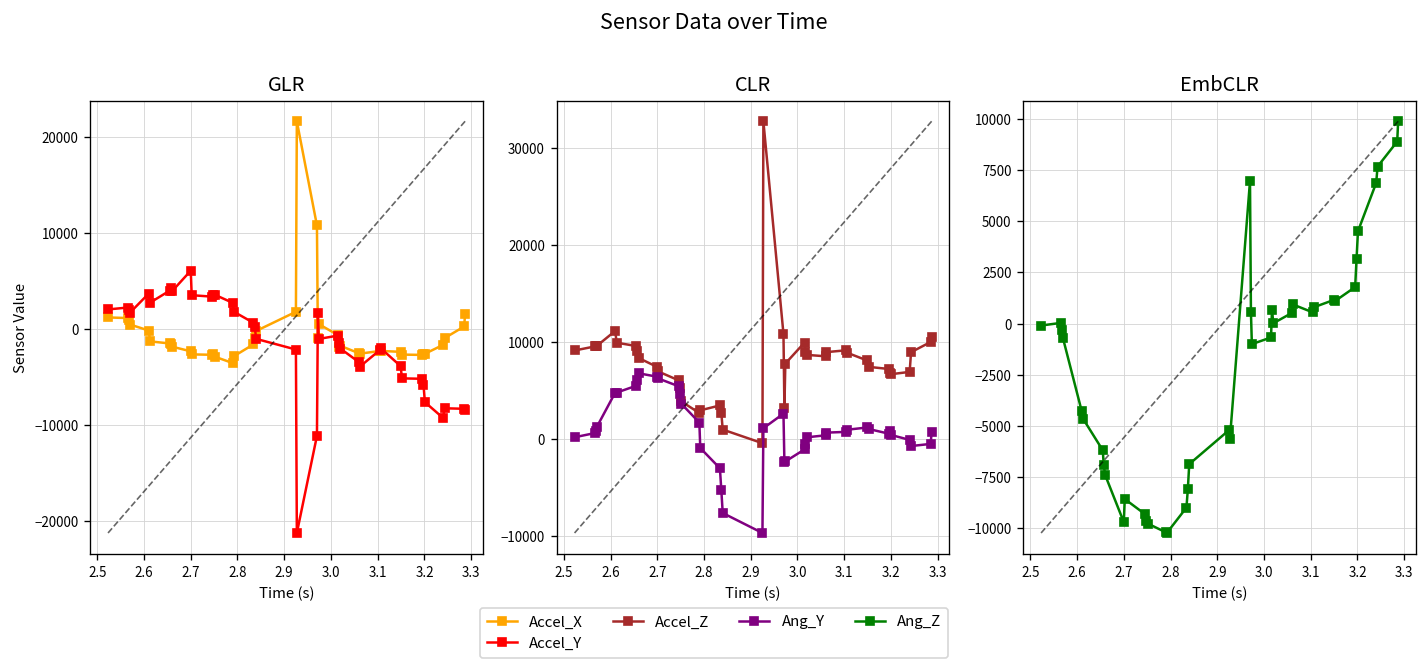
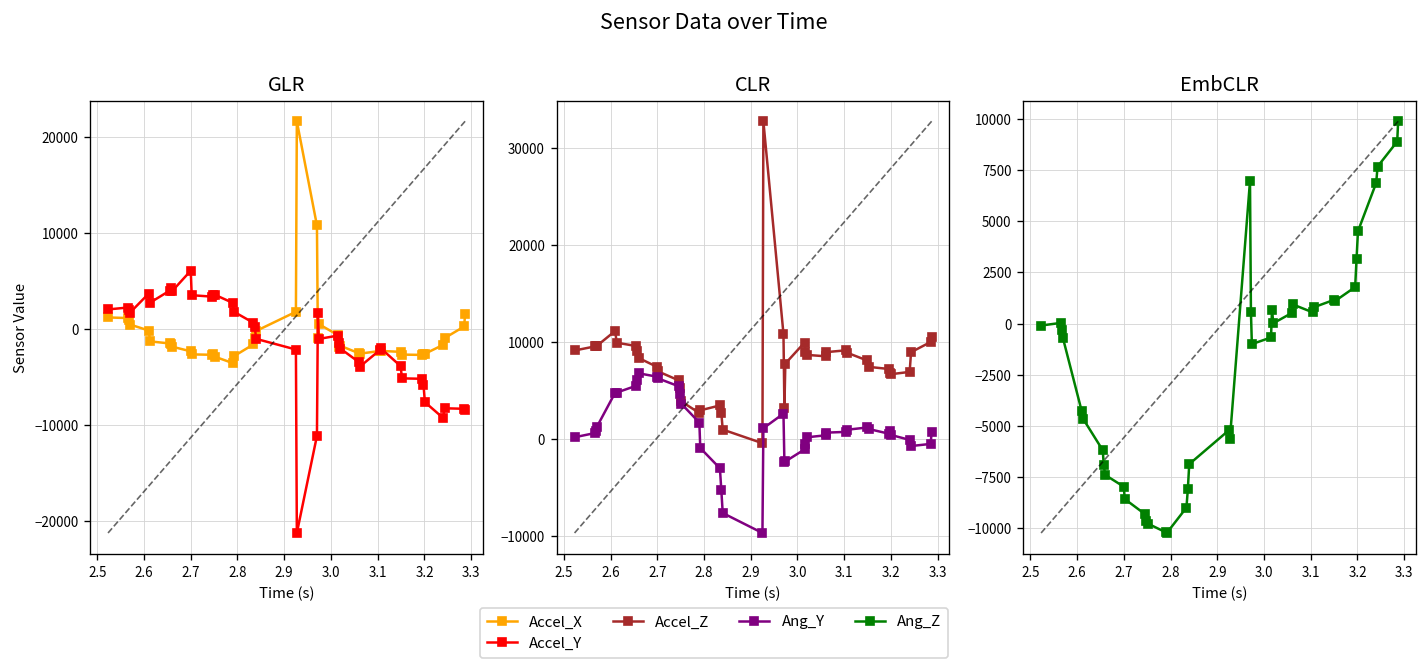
  {
    "GLR": {
      "Accel_X": {
        "2.7": -2000
      },
      "Accel_Y": {
        "2.7": 6000
      }
    },
    "CLR": {
      "Accel_Z": {
        "2.7": 7000
      },
      "Ang_Y": {
        "2.7": 6000
      }
    },
    "EmbCLR": {
      "Ang_Z": {
-       "2.7": -9700
+       "2.7": -8000
      }
    }
  }
